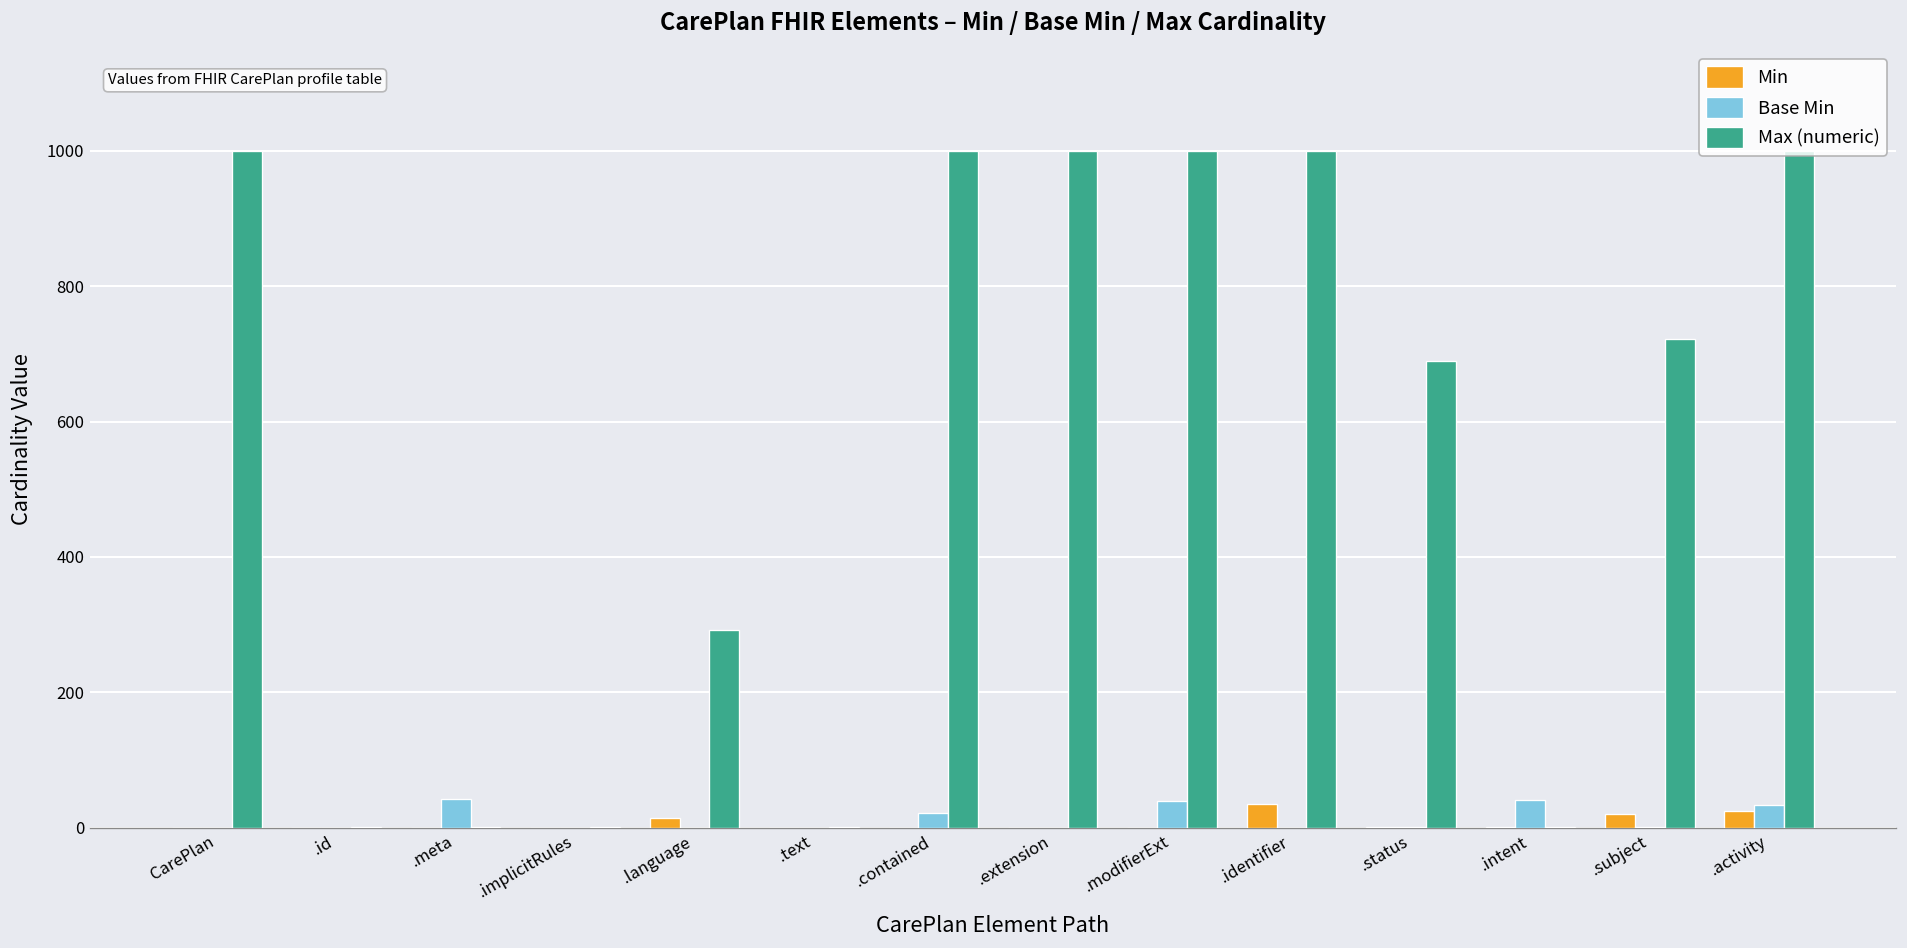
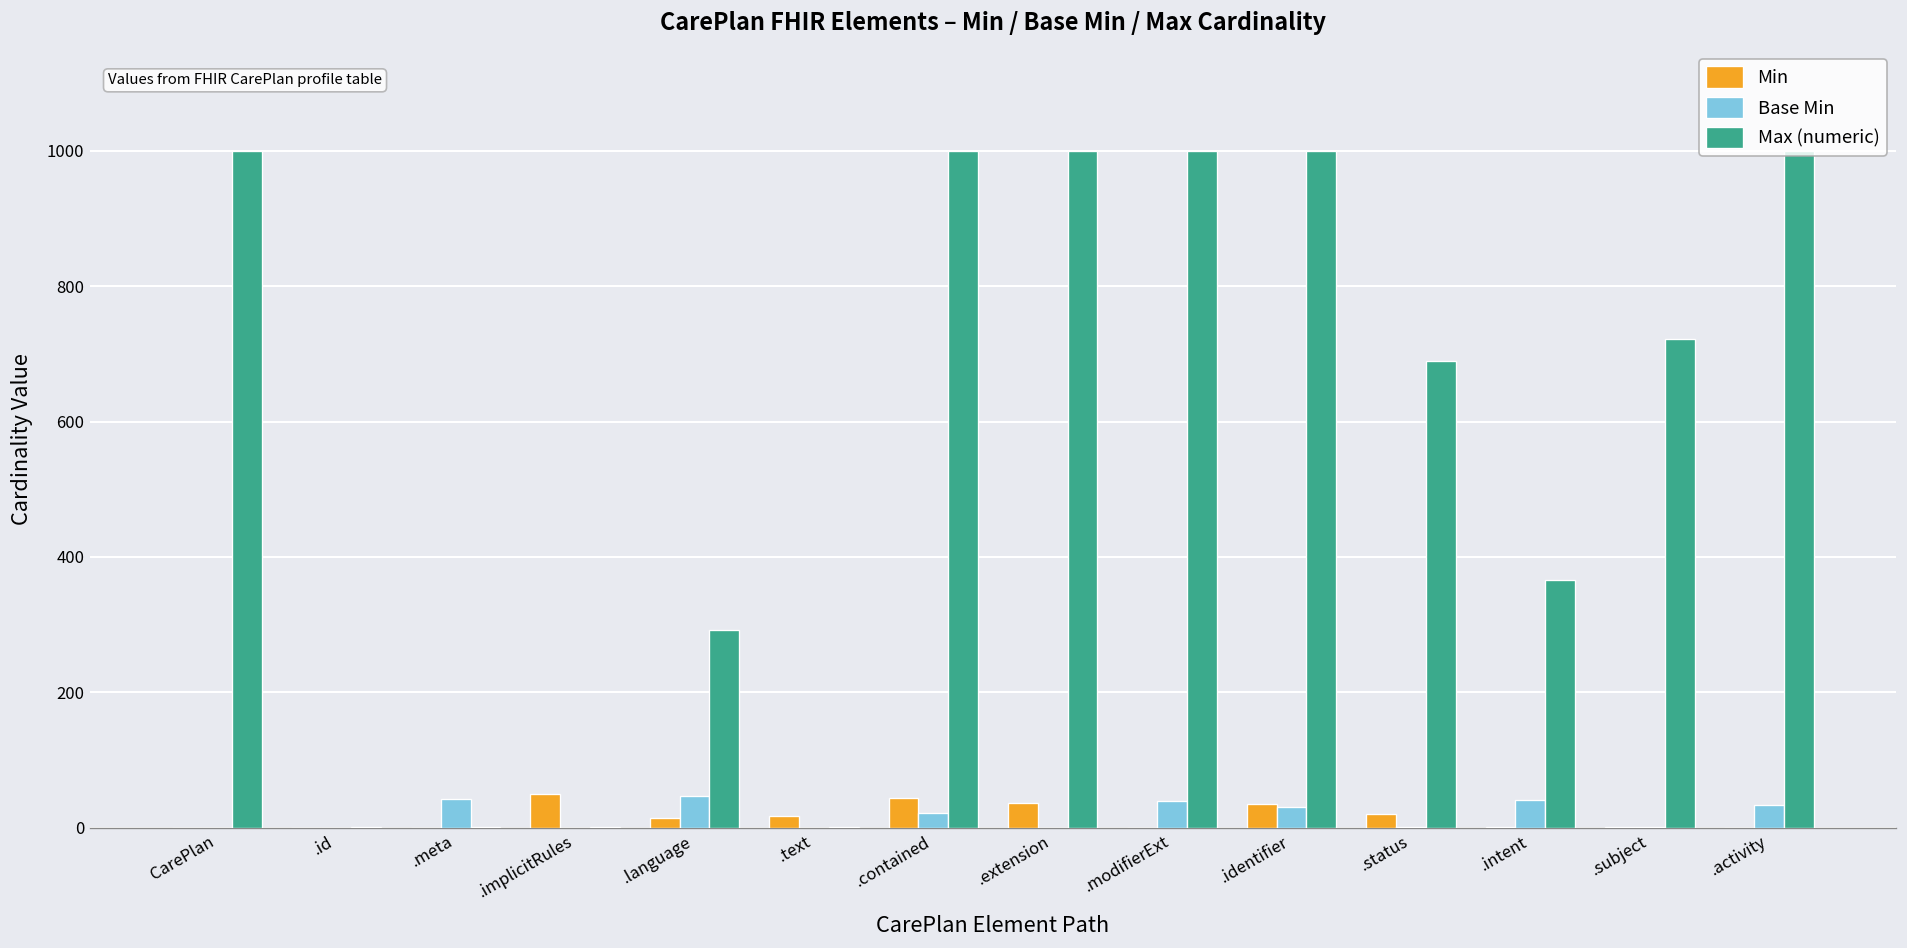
  {
    "Min": {
      "CarePlan": 0,
      ".id": 0,
      ".meta": 0,
-     ".implicitRules": 0,
+     ".implicitRules": 50,
      ".language": 20,
-     ".text": 0,
-     ".contained": 0,
-     ".extension": 0,
+     ".text": 20,
+     ".contained": 40,
+     ".extension": 40,
      ".modifierExt": 0,
      ".identifier": 40,
-     ".status": 0,
-     ".subject": 20,
-     ".activity": 30
+     ".status": 20,
+     ".subject": 0,
+     ".activity": 0
    },
    "Base Min": {
      "CarePlan": 0,
      ".id": 0,
      ".meta": 40,
      ".implicitRules": 0,
-     ".language": 0,
+     ".language": 50,
      ".text": 0,
      ".contained": 20,
      ".extension": 0,
      ".modifierExt": 40,
-     ".identifier": 0,
+     ".identifier": 30,
      ".intent": 40,
      ".activity": 30
    },
    "Max (numeric)": {
      "CarePlan": 1000,
      ".language": 290,
      ".contained": 1000,
      ".extension": 1000,
      ".modifierExt": 1000,
      ".identifier": 1000,
      ".status": 690,
-     ".intent": 0,
+     ".intent": 370,
      ".subject": 720
    }
  }
